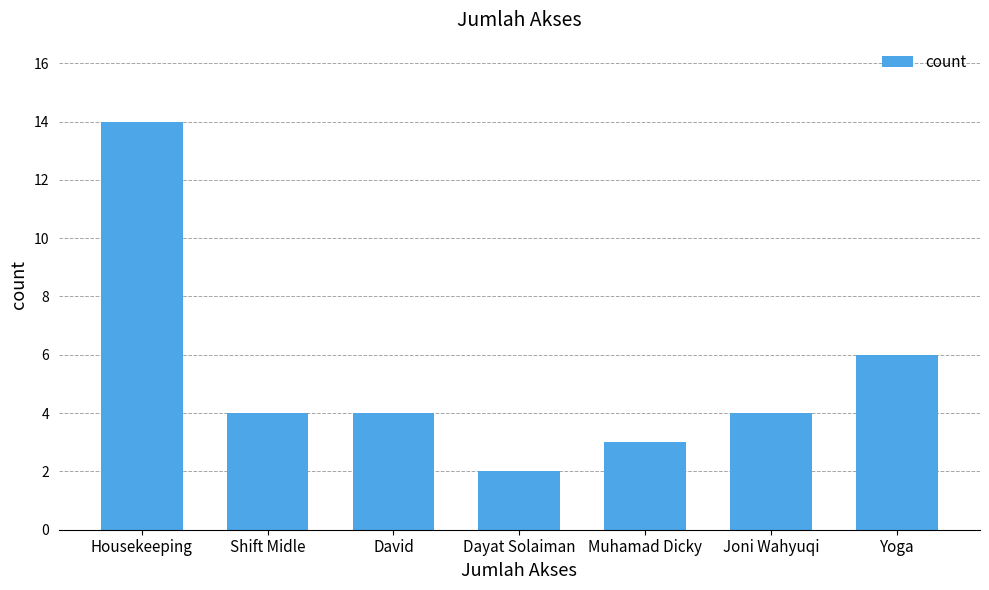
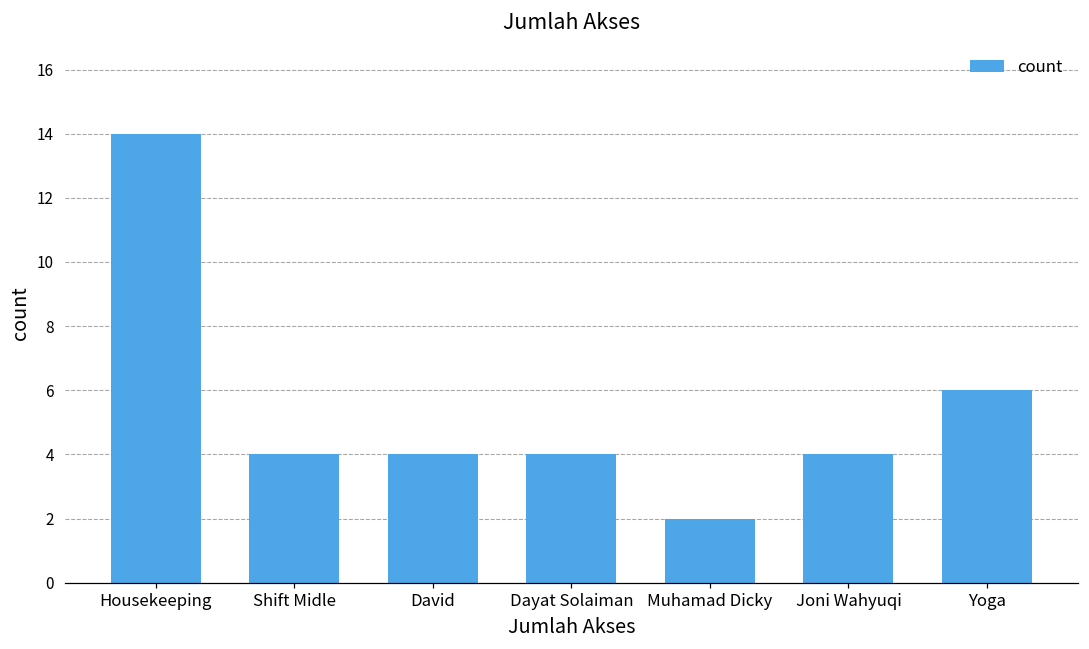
  {
    "Housekeeping": 14,
    "Shift Midle": 4,
    "David": 4,
-   "Dayat Solaiman": 2,
-   "Muhamad Dicky": 3,
+   "Dayat Solaiman": 4,
+   "Muhamad Dicky": 2,
    "Joni Wahyuqi": 4,
    "Yoga": 6
  }
